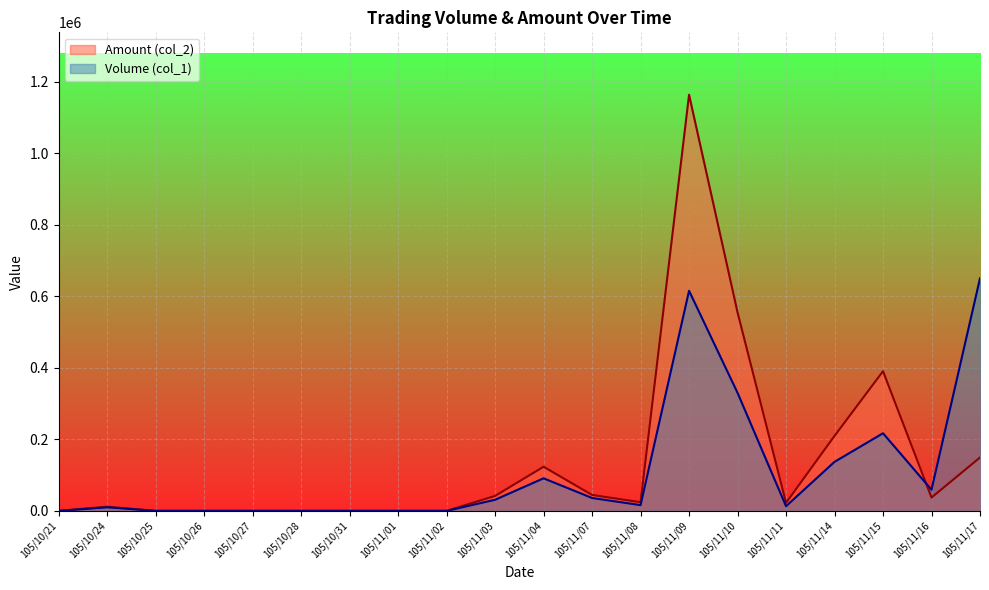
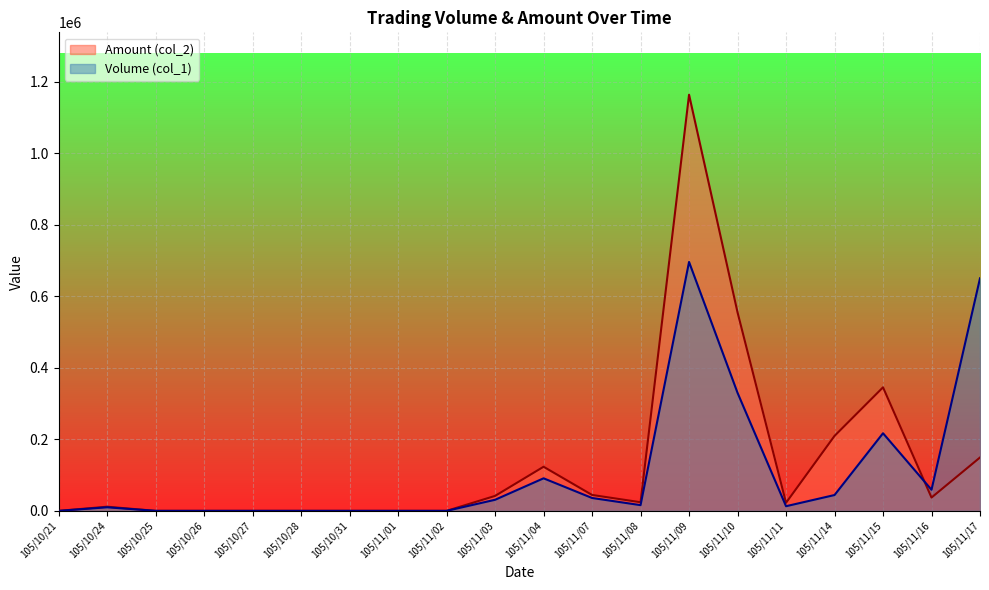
  {
    "Amount (col_2)": {
      "105/11/03": 40000,
      "105/11/04": 120000,
      "105/11/07": 40000,
      "105/11/08": 20000,
      "105/11/09": 1160000,
      "105/11/10": 560000,
      "105/11/11": 20000,
      "105/11/14": 210000,
-     "105/11/15": 390000,
+     "105/11/15": 350000,
      "105/11/16": 40000,
      "105/11/17": 150000
    },
    "Volume (col_1)": {
      "105/11/03": 30000,
      "105/11/04": 90000,
      "105/11/07": 40000,
      "105/11/08": 20000,
-     "105/11/09": 620000,
+     "105/11/09": 700000,
      "105/11/10": 330000,
      "105/11/11": 10000,
-     "105/11/14": 140000,
+     "105/11/14": 40000,
      "105/11/15": 220000,
      "105/11/16": 60000,
      "105/11/17": 650000
    }
  }
